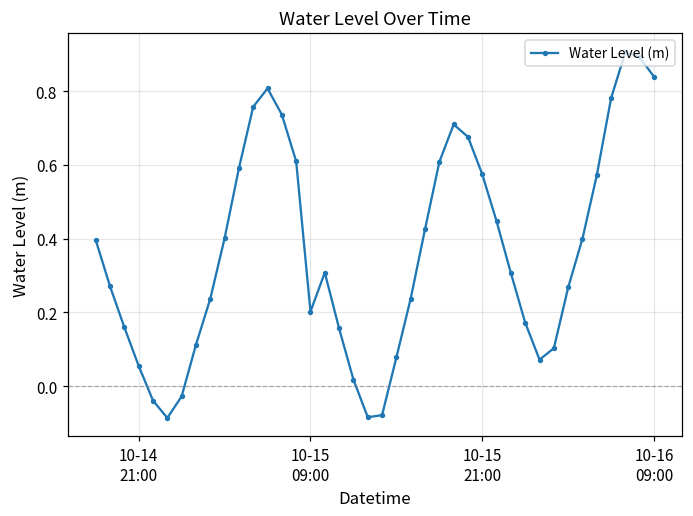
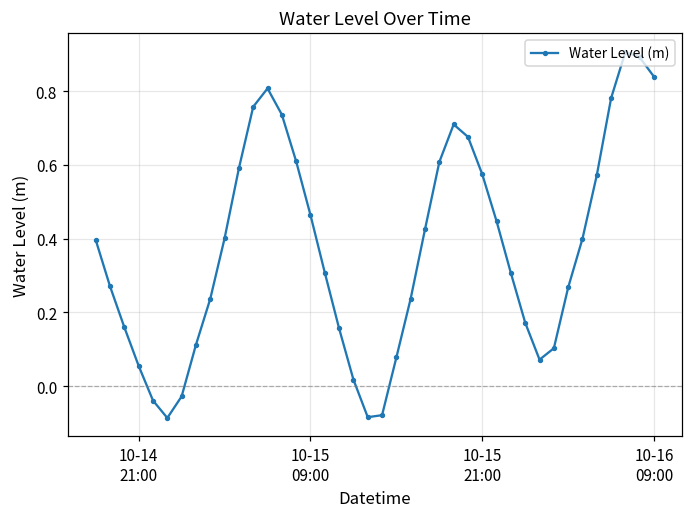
  {
    "10-14 21:00": 0.05,
-   "10-15 09:00": 0.20,
+   "10-15 09:00": 0.46,
    "10-15 21:00": 0.57,
    "10-16 09:00": 0.84
  }
